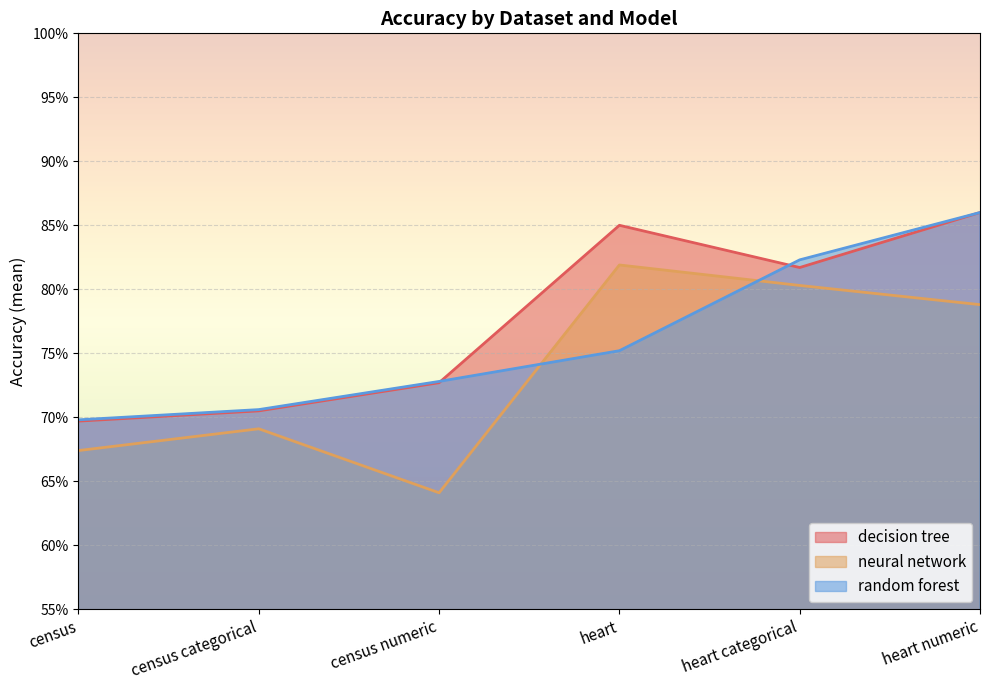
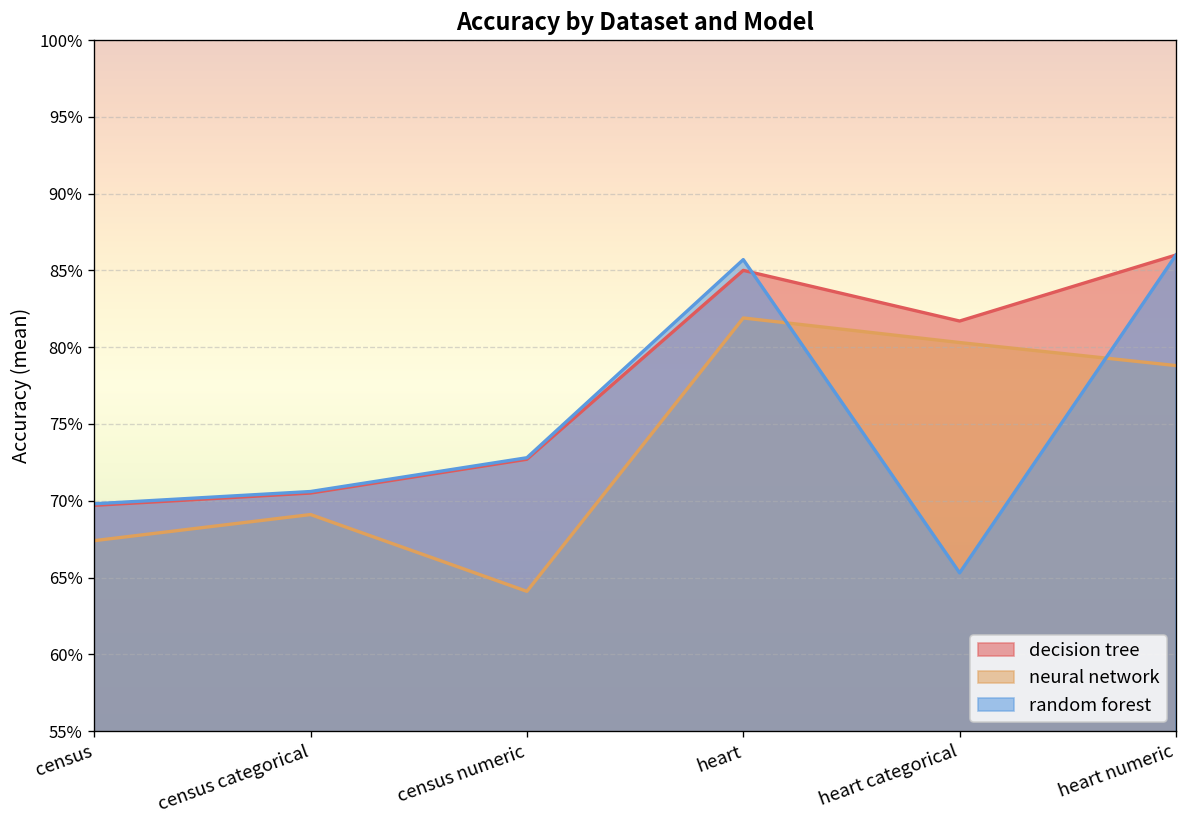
  {
    "random forest": {
-     "heart": "75.2%",
-     "heart categorical": "82.3%"
+     "heart": "85.7%",
+     "heart categorical": "65.3%"
    }
  }
